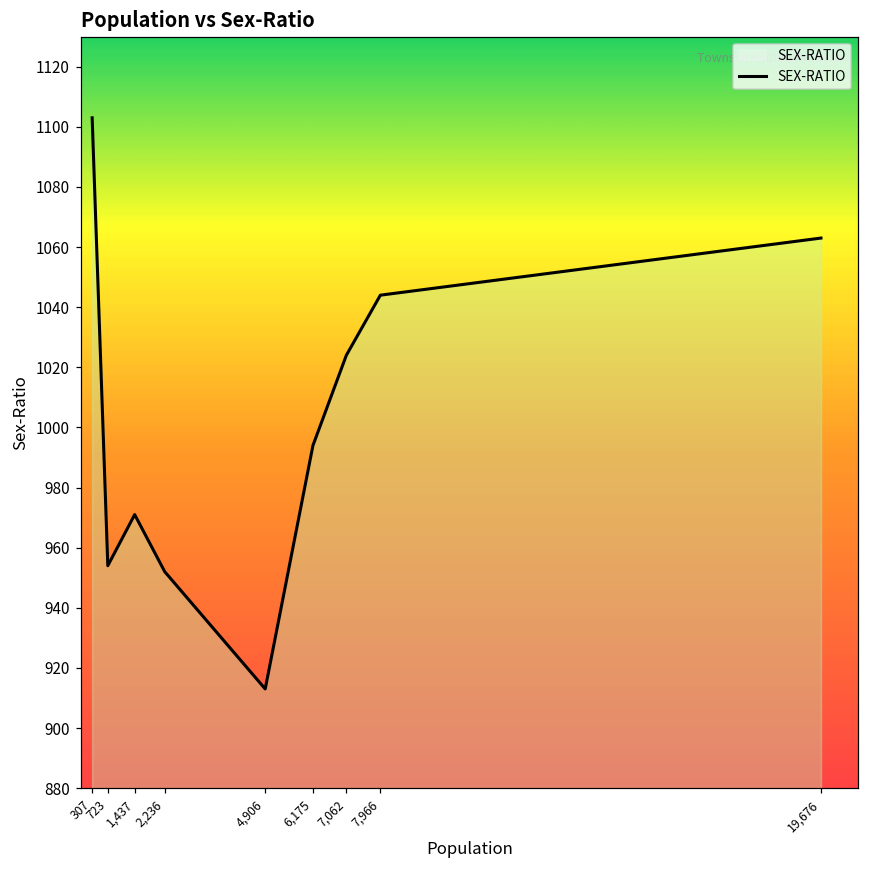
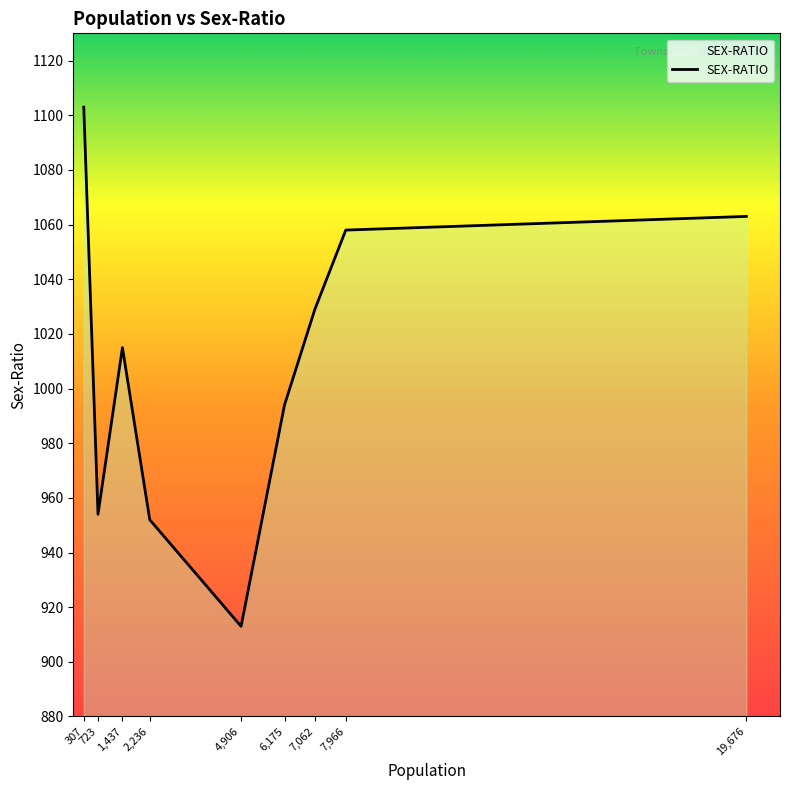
  {
    "307": 1103,
    "723": 954,
-   "1,437": 971,
+   "1,437": 1015,
    "2,236": 952,
    "4,906": 913,
    "6,175": 994,
-   "7,062": 1024,
-   "7,966": 1044,
+   "7,062": 1029,
+   "7,966": 1058,
    "19,676": 1063
  }
